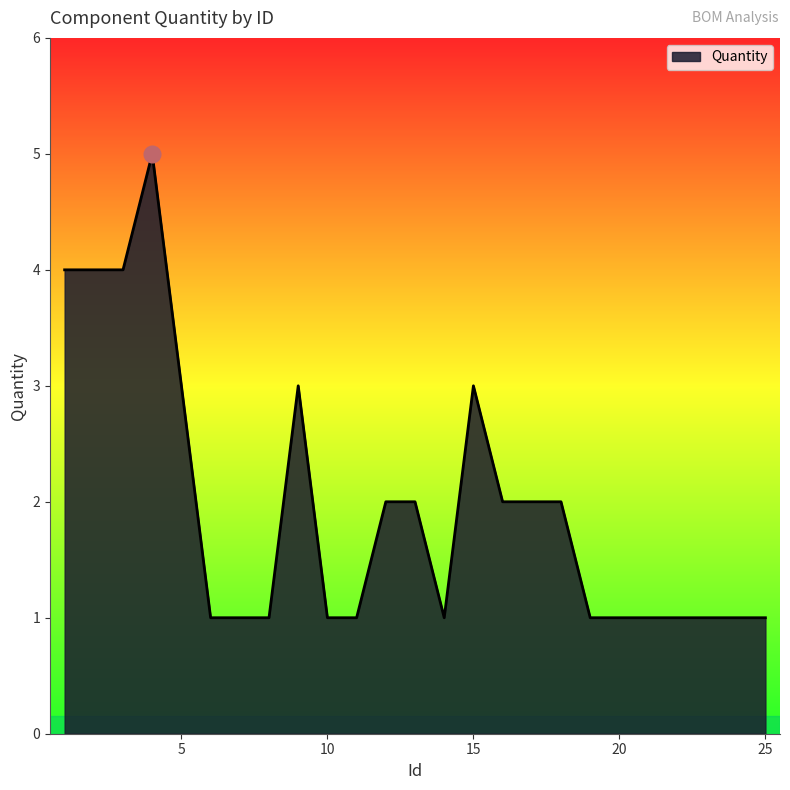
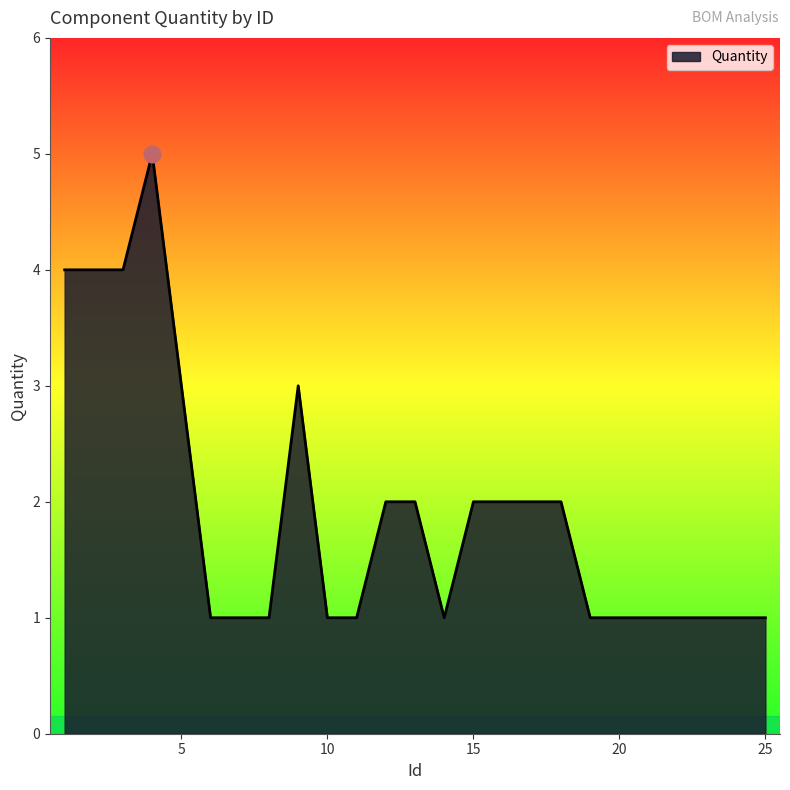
  {
    "Quantity": {
      "5": 3,
      "10": 1,
-     "15": 3,
+     "15": 2,
      "20": 1,
      "25": 1
    }
  }
